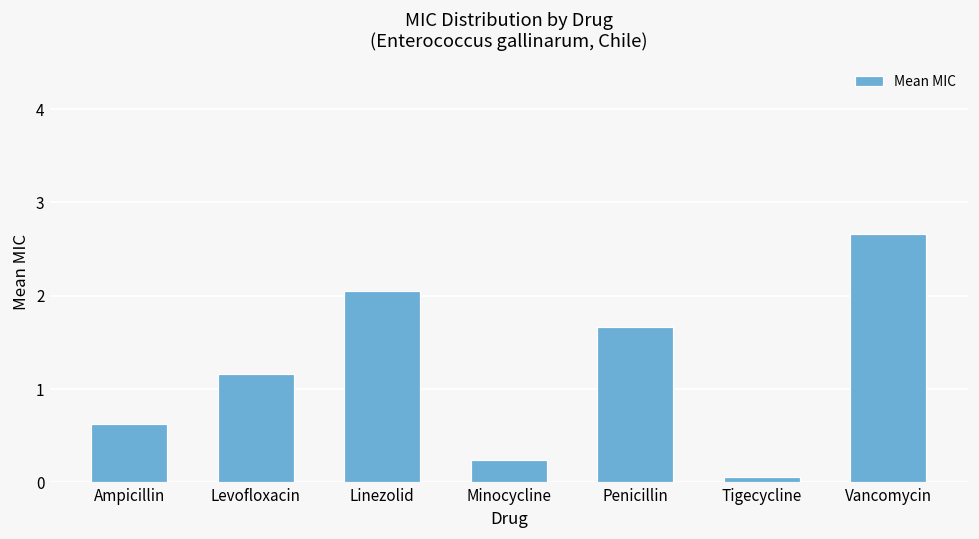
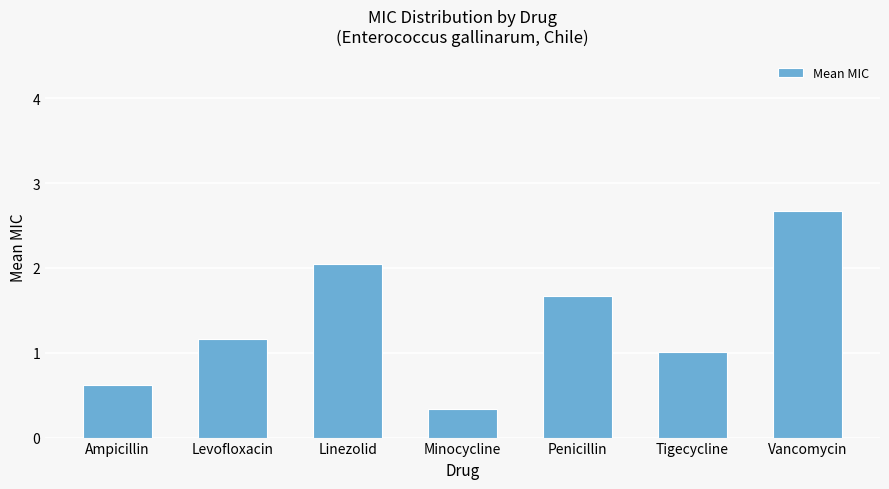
  {
    "Ampicillin": 0.6,
    "Levofloxacin": 1.2,
    "Linezolid": 2.1,
-   "Minocycline": 0.2,
+   "Minocycline": 0.3,
    "Penicillin": 1.7,
-   "Tigecycline": 0.1,
+   "Tigecycline": 1.0,
    "Vancomycin": 2.7
  }
